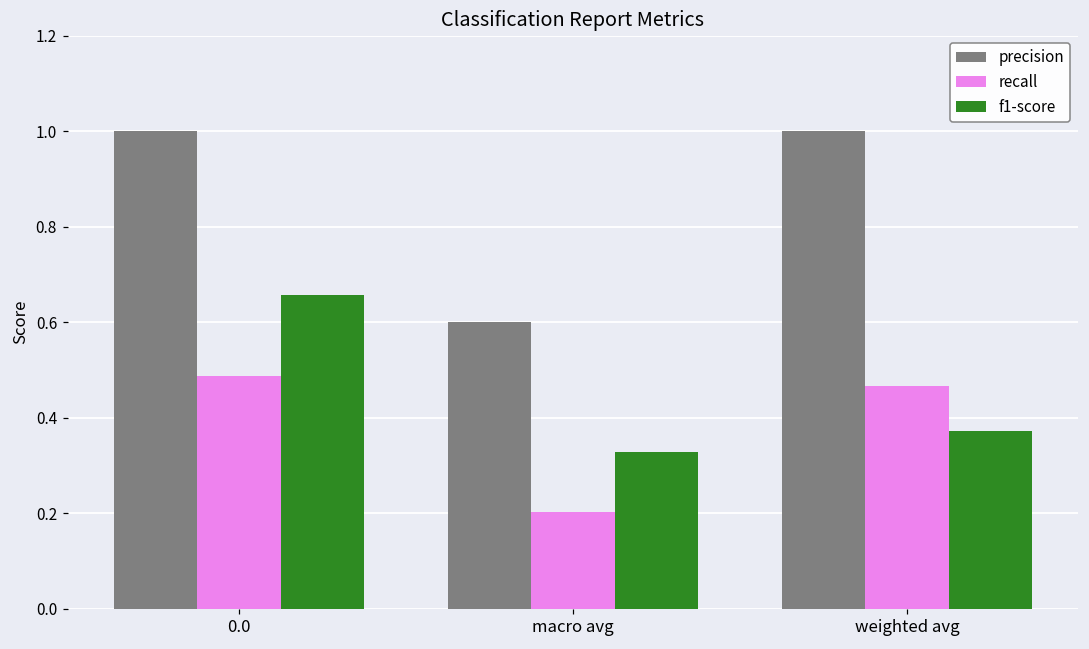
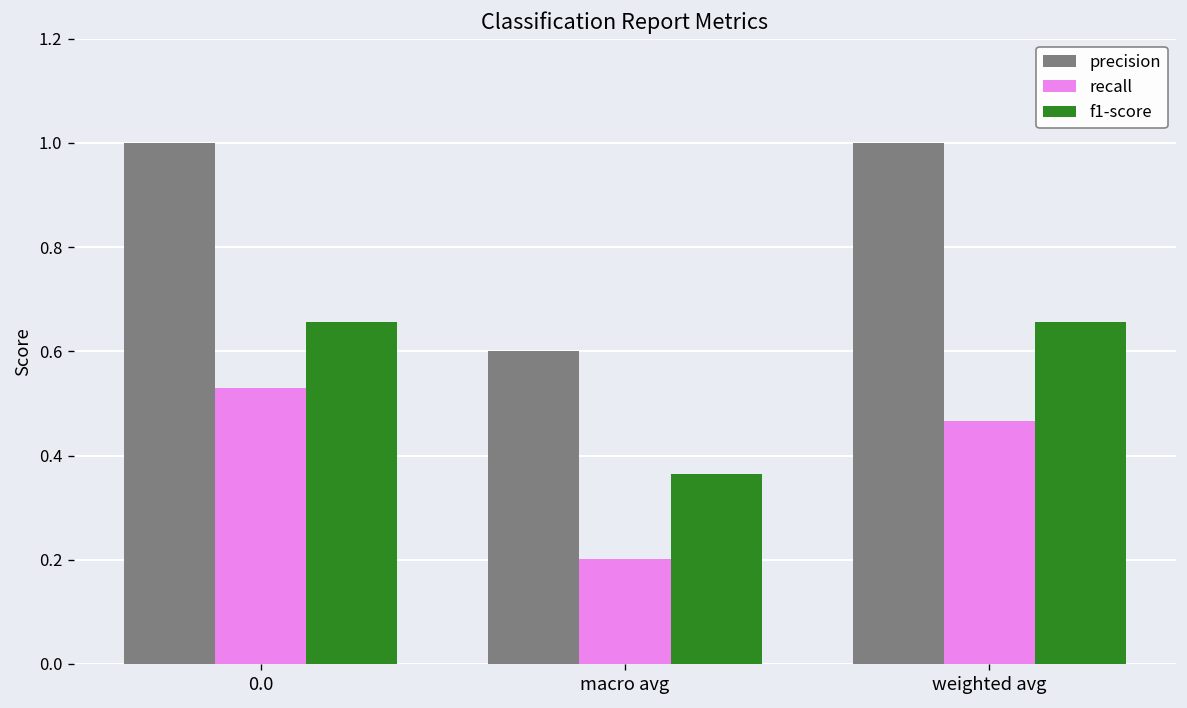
  {
    "precision": {
      "0.0": 1.00,
      "macro avg": 0.60,
      "weighted avg": 1.00
    },
    "recall": {
-     "0.0": 0.49,
+     "0.0": 0.53,
      "macro avg": 0.20,
      "weighted avg": 0.47
    },
    "f1-score": {
      "0.0": 0.66,
-     "macro avg": 0.33,
-     "weighted avg": 0.37
+     "macro avg": 0.37,
+     "weighted avg": 0.66
    }
  }
